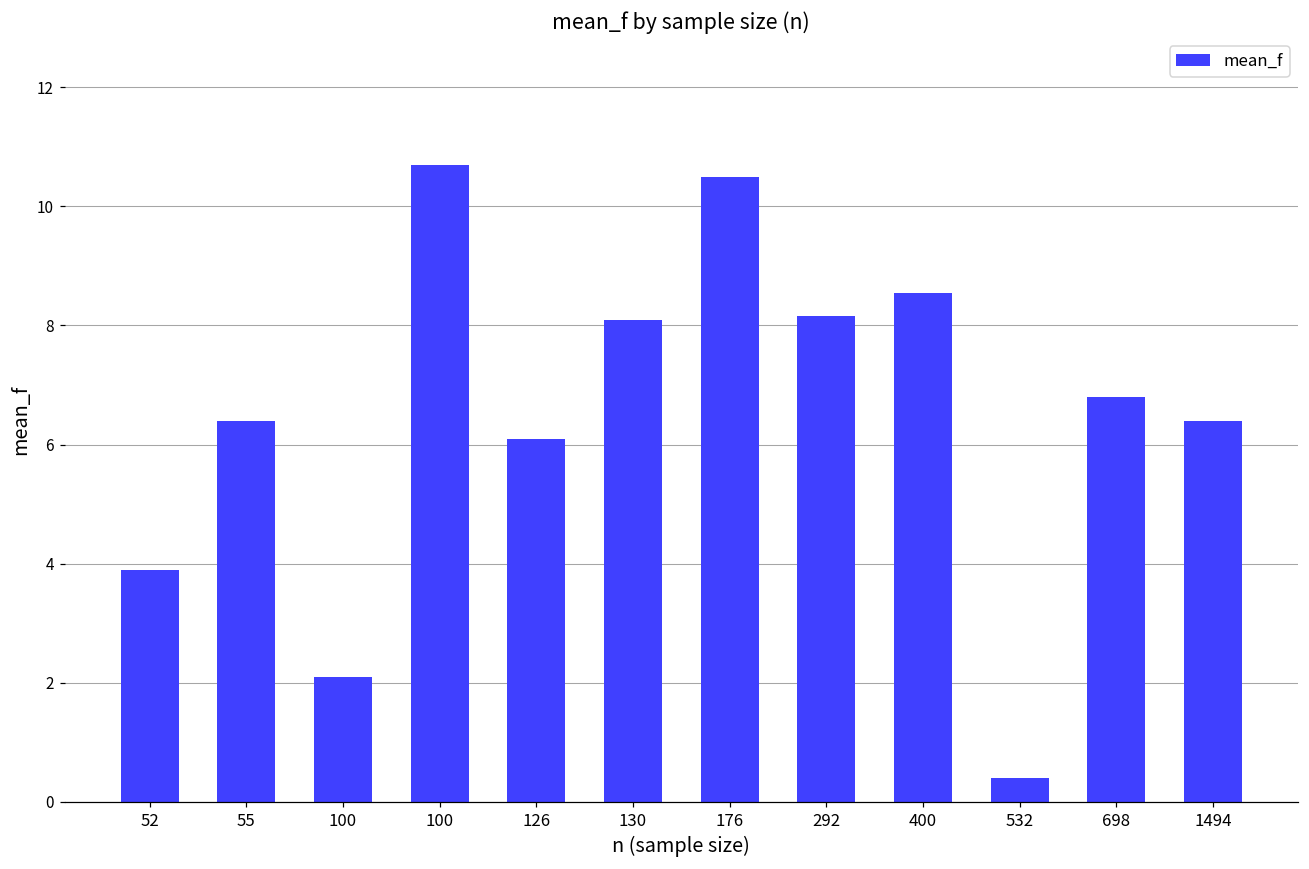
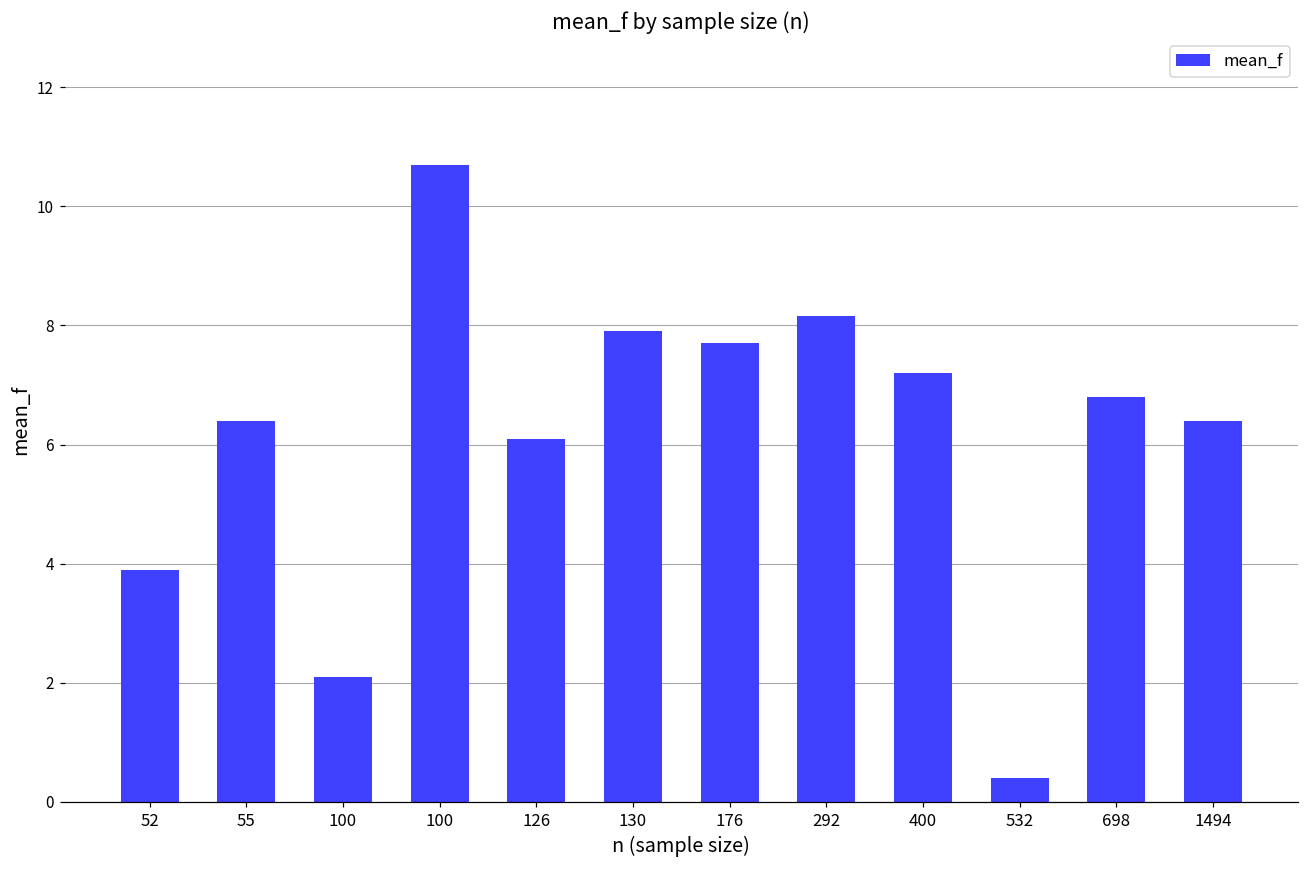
  {
    "52": 3.9,
    "55": 6.4,
    "126": 6.1,
-   "130": 8.1,
-   "176": 10.5,
+   "130": 7.9,
+   "176": 7.7,
    "292": 8.2,
-   "400": 8.6,
+   "400": 7.2,
    "532": 0.4,
    "698": 6.8,
    "1494": 6.4
  }
